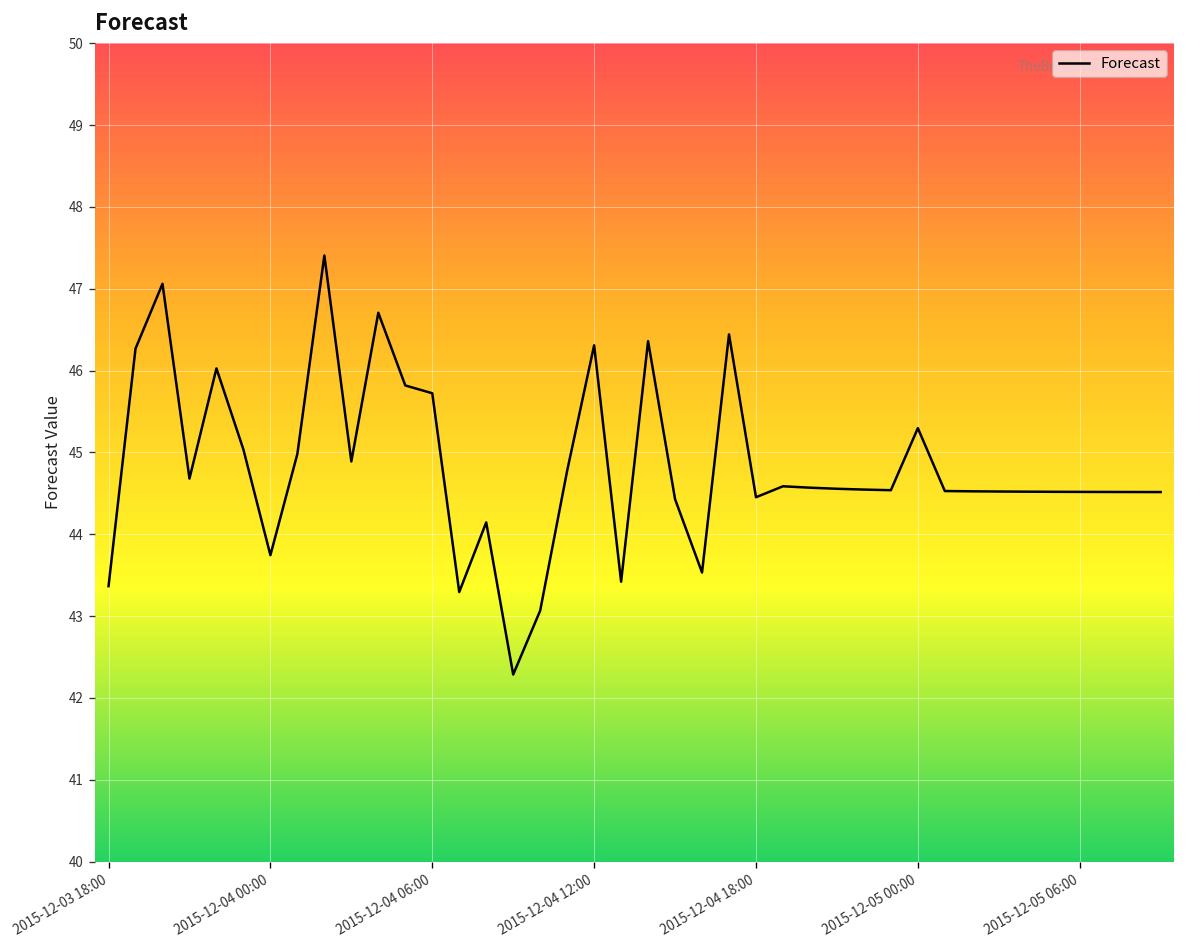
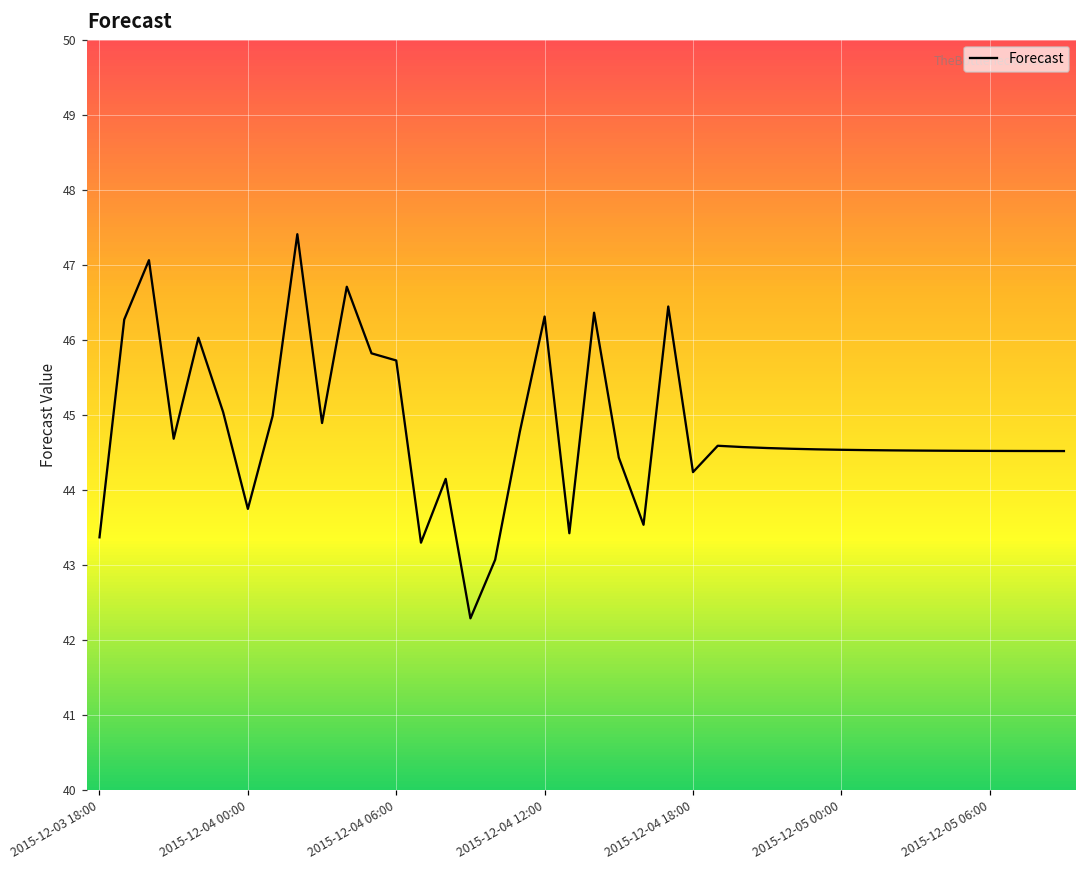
  {
    "2015-12-03 18:00": 43.4,
    "2015-12-04 00:00": 43.7,
    "2015-12-04 06:00": 45.7,
    "2015-12-04 12:00": 46.3,
-   "2015-12-04 18:00": 44.5,
-   "2015-12-05 00:00": 45.3,
+   "2015-12-04 18:00": 44.2,
+   "2015-12-05 00:00": 44.5,
    "2015-12-05 06:00": 44.5
  }
